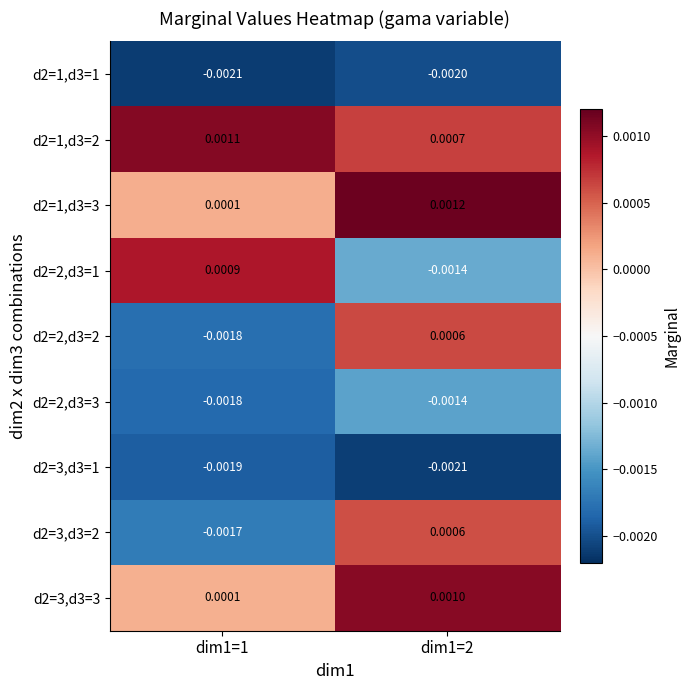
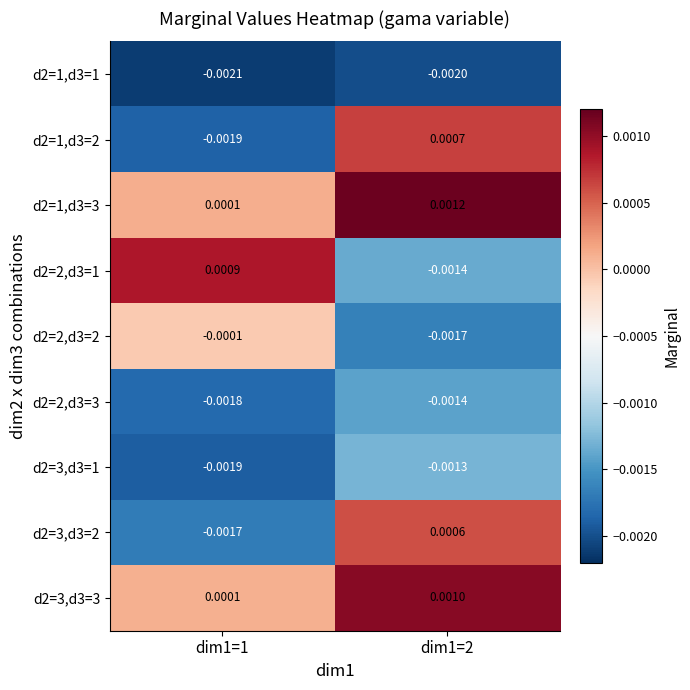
  {
    "d2=1,d3=1": {
      "dim1=1": -0.0021,
      "dim1=2": -0.0020
    },
    "d2=1,d3=2": {
-     "dim1=1": 0.0011,
+     "dim1=1": -0.0019,
      "dim1=2": 0.0007
    },
    "d2=1,d3=3": {
      "dim1=1": 0.0001,
      "dim1=2": 0.0012
    },
    "d2=2,d3=1": {
      "dim1=1": 0.0009,
      "dim1=2": -0.0014
    },
    "d2=2,d3=2": {
-     "dim1=1": -0.0018,
-     "dim1=2": 0.0006
+     "dim1=1": -0.0001,
+     "dim1=2": -0.0017
    },
    "d2=2,d3=3": {
      "dim1=1": -0.0018,
      "dim1=2": -0.0014
    },
    "d2=3,d3=1": {
      "dim1=1": -0.0019,
-     "dim1=2": -0.0021
+     "dim1=2": -0.0013
    },
    "d2=3,d3=2": {
      "dim1=1": -0.0017,
      "dim1=2": 0.0006
    },
    "d2=3,d3=3": {
      "dim1=1": 0.0001,
      "dim1=2": 0.0010
    }
  }
